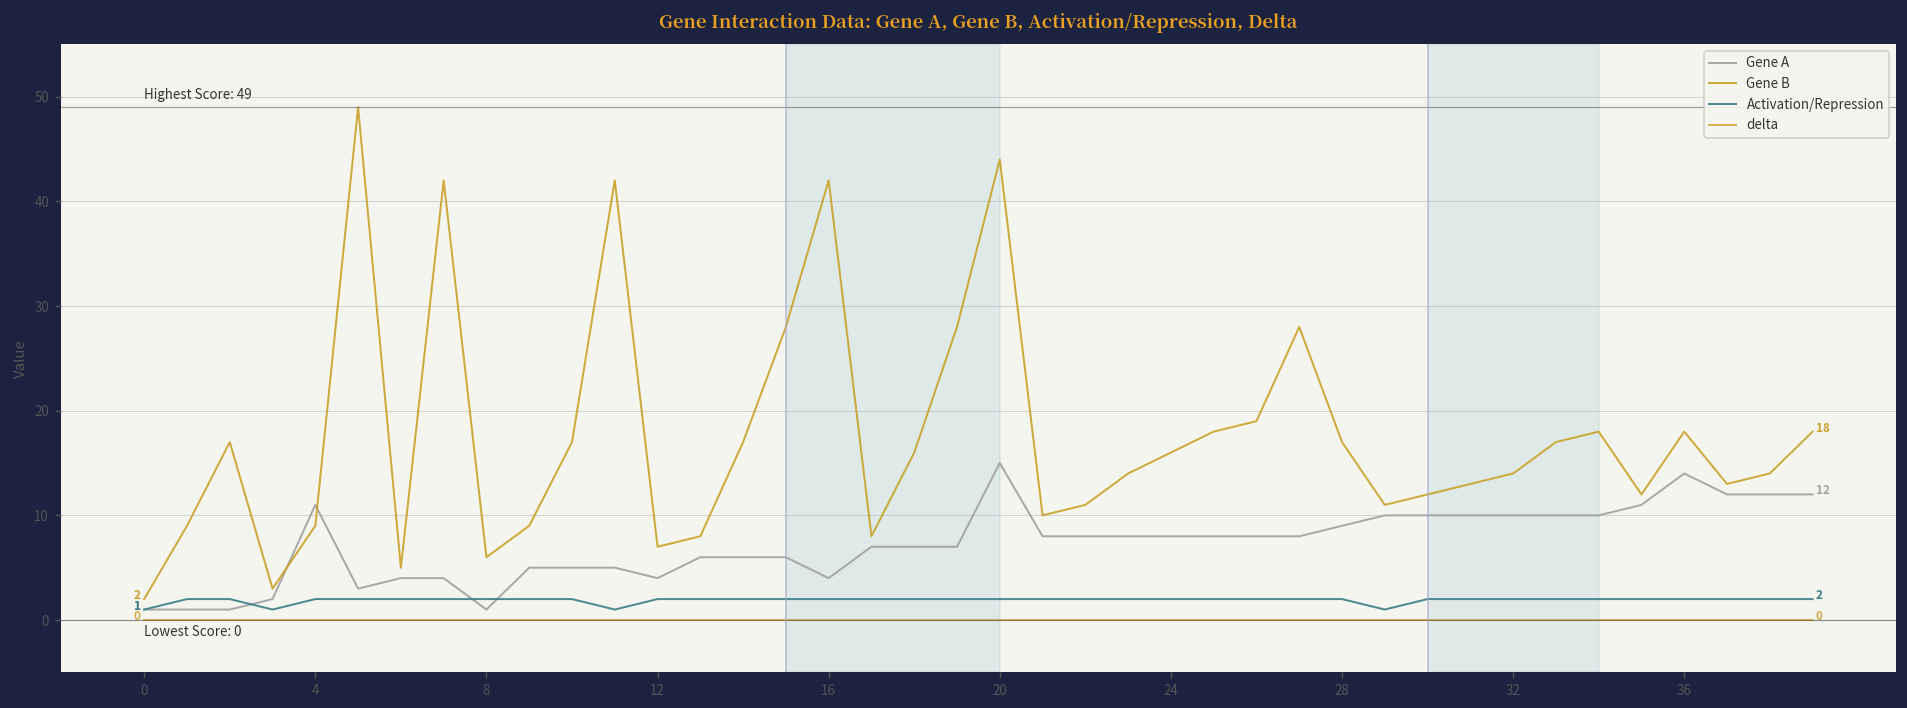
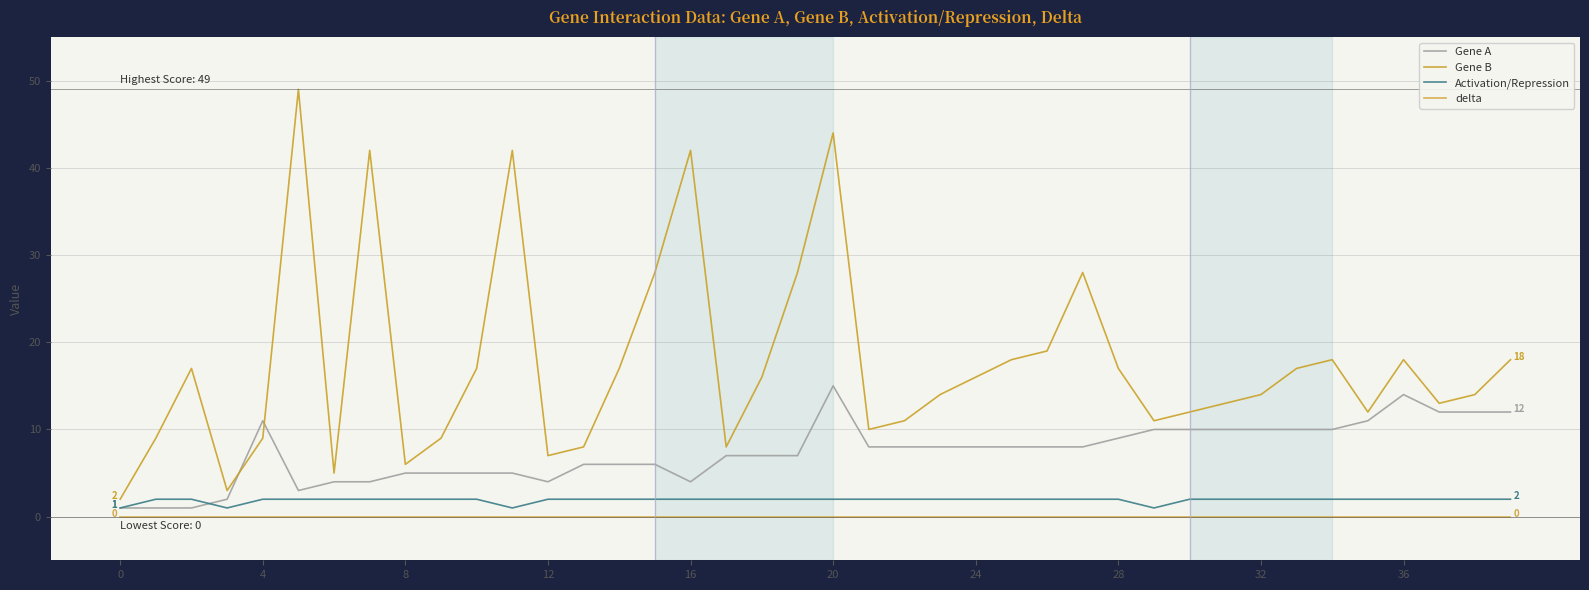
  {
    "Gene A": {
      "4": 11,
-     "8": 1,
+     "8": 5,
      "12": 4,
      "16": 4,
      "20": 15,
      "24": 8,
      "28": 9,
      "32": 10,
      "36": 14
    },
    "Activation/Repression": {
      "4": 2,
      "8": 2,
      "12": 2,
      "16": 2,
      "20": 2,
      "24": 2,
      "28": 2,
      "32": 2,
      "36": 2
    }
  }
